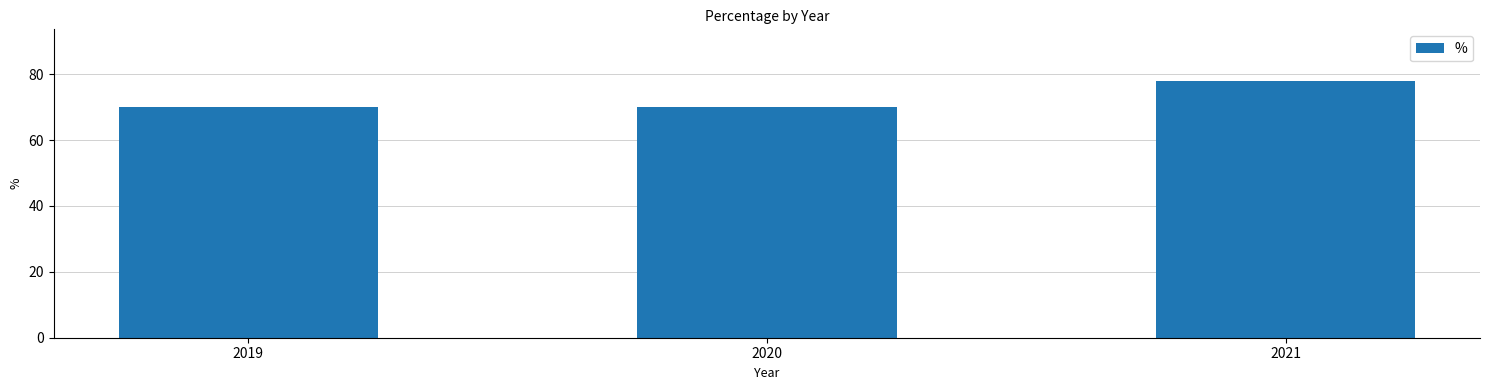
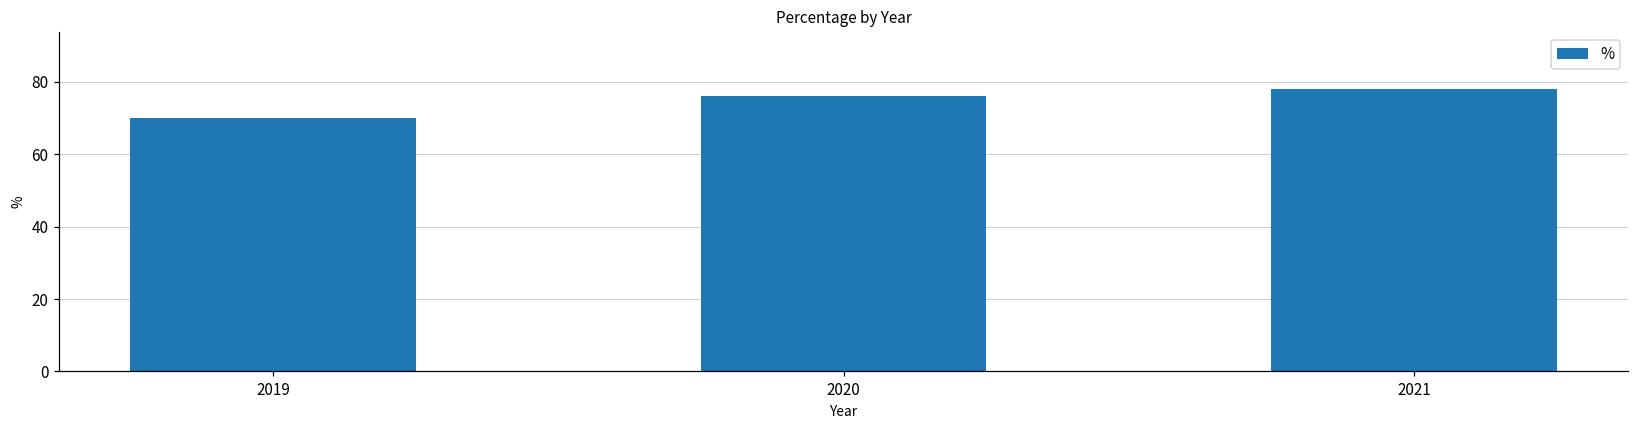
  {
    "2019": 70,
-   "2020": 70,
+   "2020": 76,
    "2021": 78
  }
